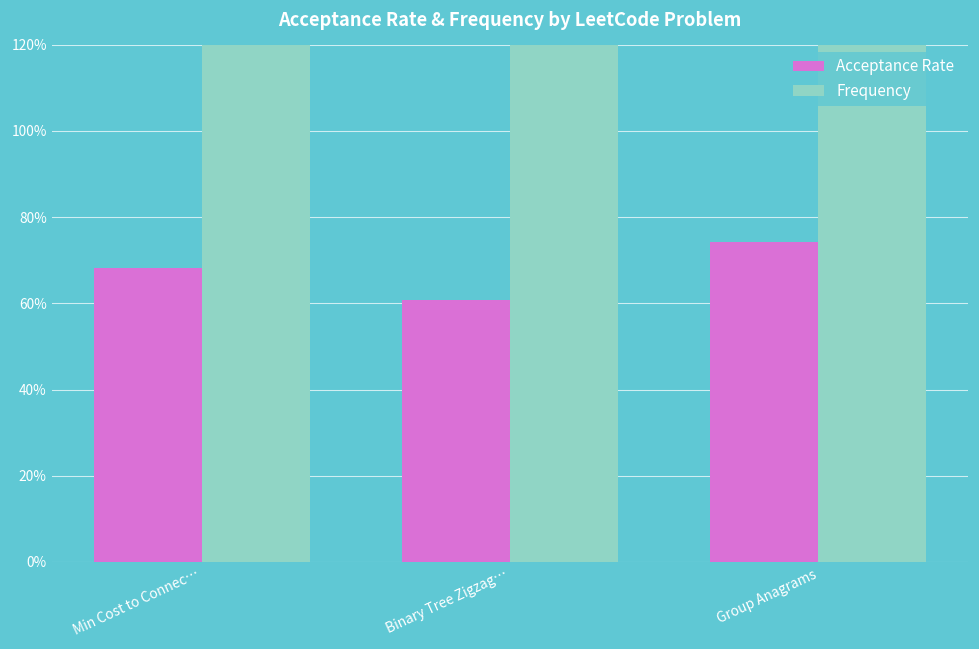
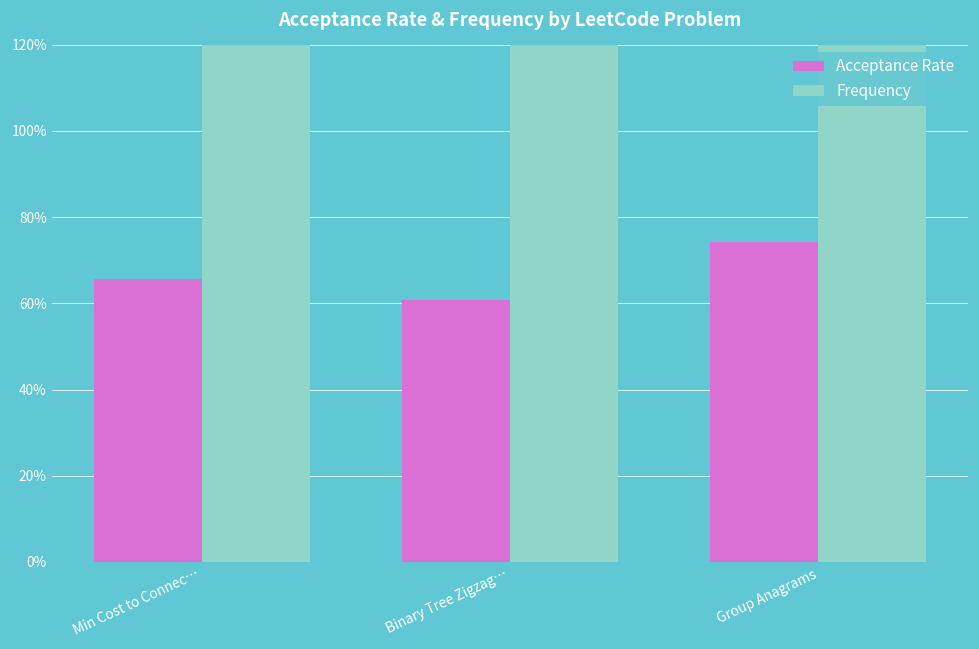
  {
    "Acceptance Rate": {
-     "Min Cost to Connec…": "68%",
+     "Min Cost to Connec…": "66%",
      "Binary Tree Zigzag…": "61%",
      "Group Anagrams": "74%"
    }
  }
